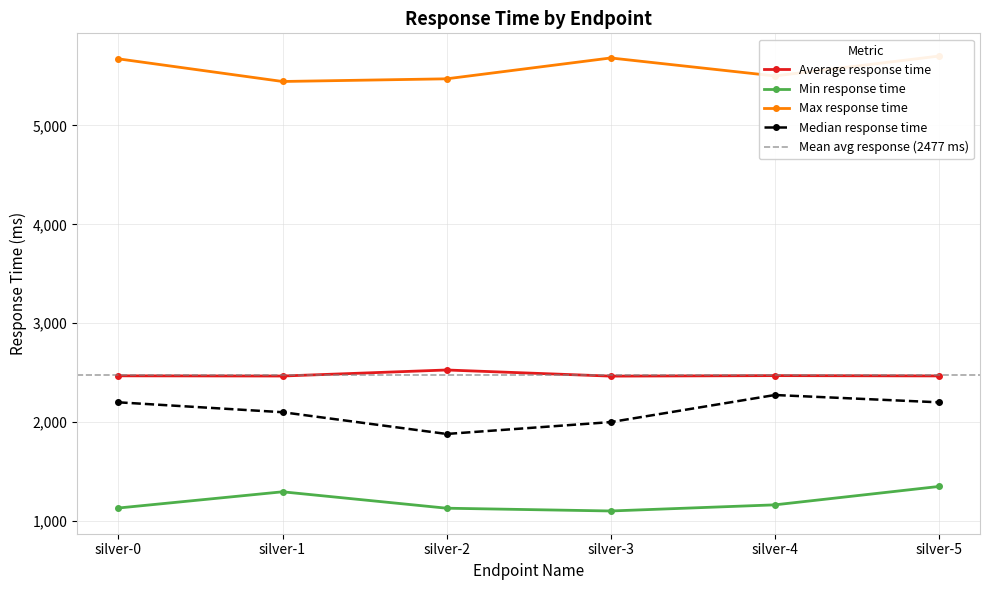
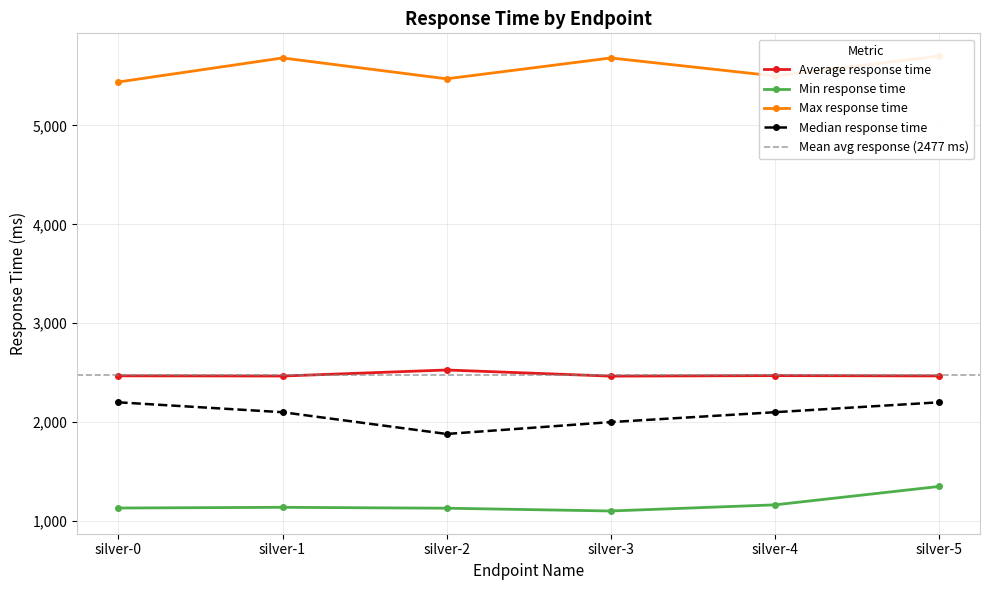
  {
    "Average response time": {
      "silver-0": "2,500",
      "silver-1": "2,500",
      "silver-2": "2,500",
      "silver-3": "2,500",
      "silver-4": "2,500",
      "silver-5": "2,500"
    },
    "Min response time": {
      "silver-0": "1,100",
-     "silver-1": "1,300",
+     "silver-1": "1,100",
      "silver-2": "1,100",
      "silver-3": "1,100",
      "silver-4": "1,200",
      "silver-5": "1,300"
    },
    "Max response time": {
-     "silver-0": "5,700",
-     "silver-1": "5,400",
+     "silver-0": "5,400",
+     "silver-1": "5,700",
      "silver-2": "5,500",
      "silver-3": "5,700"
    },
    "Median response time": {
      "silver-0": "2,200",
      "silver-1": "2,100",
      "silver-2": "1,900",
      "silver-3": "2,000",
-     "silver-4": "2,300",
+     "silver-4": "2,100",
      "silver-5": "2,200"
    }
  }
